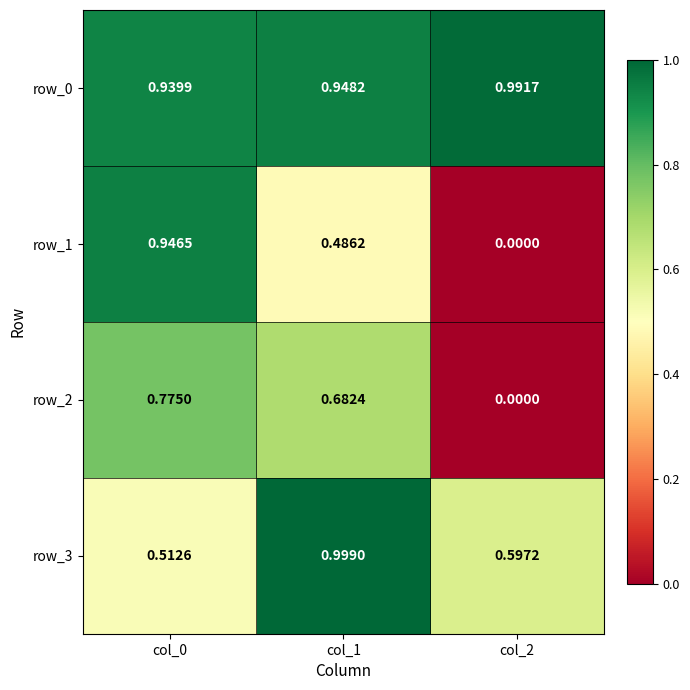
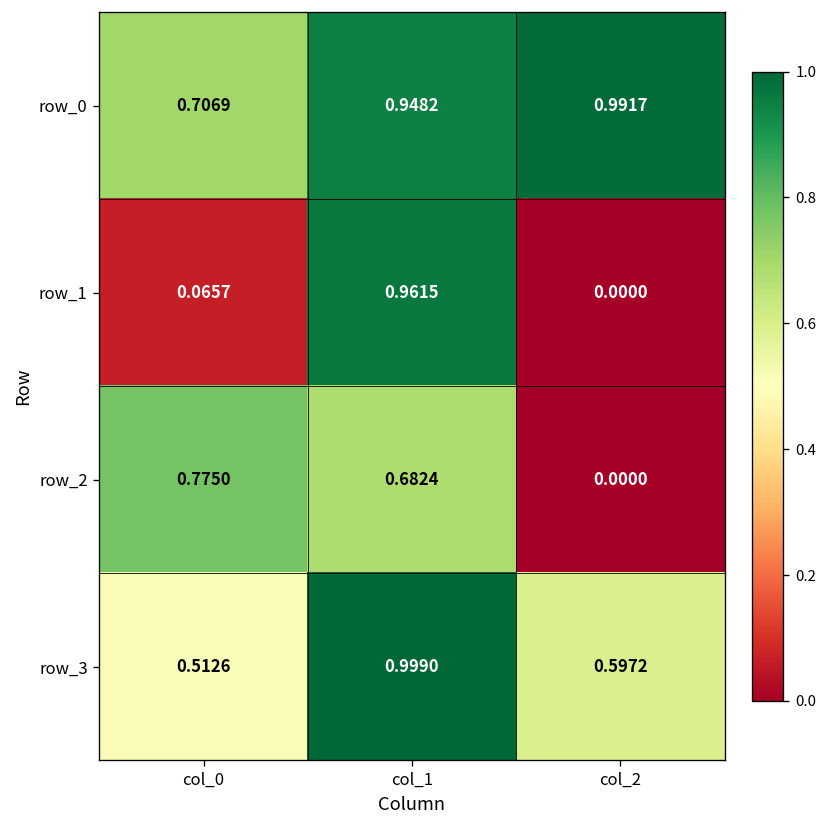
  {
    "row_0": {
-     "col_0": 0.9399,
+     "col_0": 0.7069,
      "col_1": 0.9482,
      "col_2": 0.9917
    },
    "row_1": {
-     "col_0": 0.9465,
-     "col_1": 0.4862,
+     "col_0": 0.0657,
+     "col_1": 0.9615,
      "col_2": 0.0000
    },
    "row_2": {
      "col_0": 0.7750,
      "col_1": 0.6824,
      "col_2": 0.0000
    },
    "row_3": {
      "col_0": 0.5126,
      "col_1": 0.9990,
      "col_2": 0.5972
    }
  }
